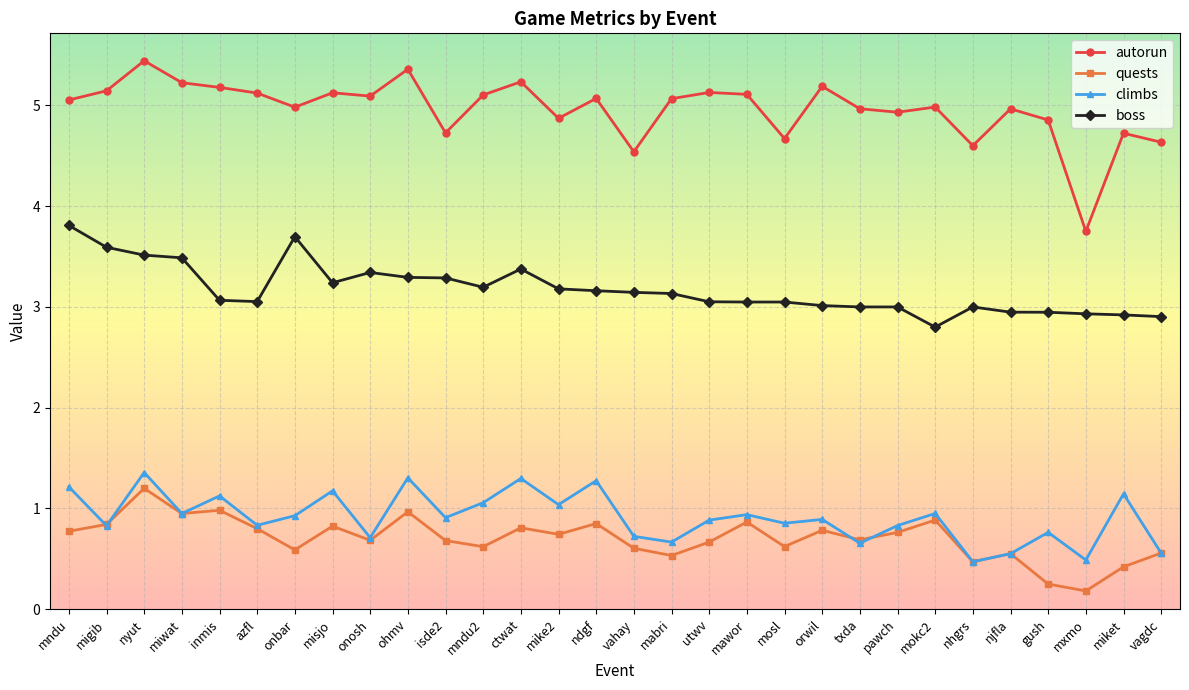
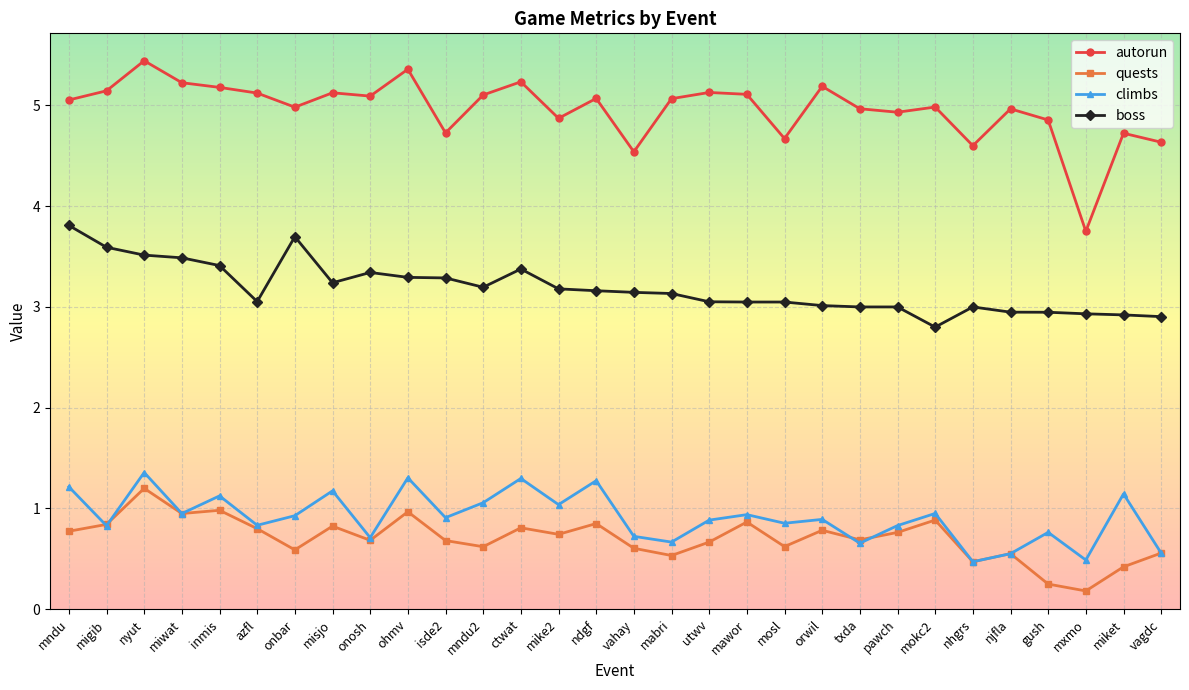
  {
    "climbs": {
      "mndu": 1.22,
      "nyut": 1.36,
      "inmis": 1.13,
      "azfl": 0.83,
      "onbar": 0.93,
      "misjo": 1.18,
      "onosh": 0.71,
      "ohmv": 1.30,
      "isde2": 0.91,
      "mndu2": 1.06,
      "ctwat": 1.30,
      "mike2": 1.04,
      "ndgf": 1.28,
      "vahay": 0.72,
      "mabri": 0.67,
      "utwv": 0.88,
      "mawor": 0.94,
      "mosl": 0.85,
      "orwil": 0.89,
      "txda": 0.66,
      "pawch": 0.83,
      "mokc2": 0.95,
      "gush": 0.76,
      "mxmo": 0.49,
      "miket": 1.14
    },
    "boss": {
      "mndu": 3.81,
      "migib": 3.59,
      "nyut": 3.51,
      "miwat": 3.49,
-     "inmis": 3.07,
+     "inmis": 3.41,
      "azfl": 3.05,
      "onbar": 3.70,
      "misjo": 3.24,
      "onosh": 3.34,
      "ohmv": 3.29,
      "isde2": 3.29,
      "mndu2": 3.20,
      "ctwat": 3.38,
      "mike2": 3.18,
      "ndgf": 3.16,
      "vahay": 3.14,
      "mabri": 3.13,
      "utwv": 3.05,
      "mawor": 3.05,
      "mosl": 3.05,
      "orwil": 3.01,
      "txda": 3.00,
      "pawch": 3.00,
      "mokc2": 2.80,
      "nhgrs": 3.00,
      "njfla": 2.95,
      "gush": 2.95,
      "mxmo": 2.93,
      "miket": 2.92,
      "vagdc": 2.90
    }
  }
